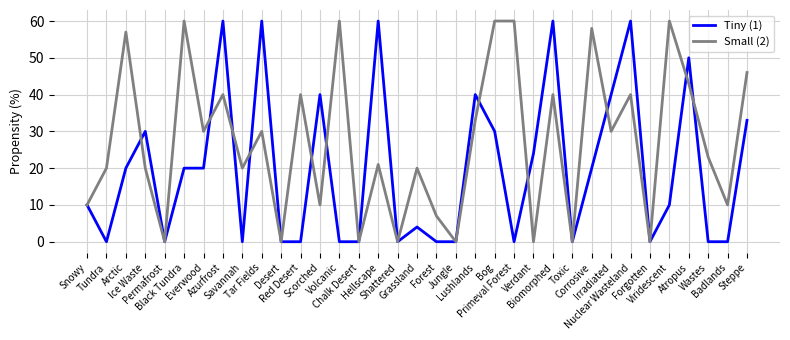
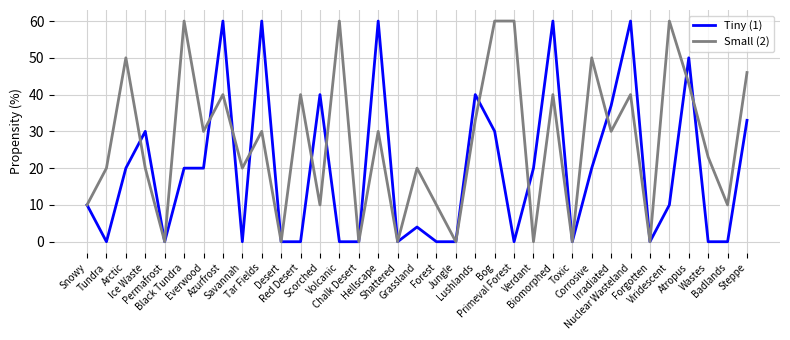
  {
    "Tiny (1)": {
      "Tundra": 0,
      "Arctic": 20,
      "Ice Waste": 30,
      "Black Tundra": 20,
      "Everwood": 20,
      "Azurfrost": 60,
      "Savannah": 0,
      "Tar Fields": 60,
      "Red Desert": 0,
      "Scorched": 40,
      "Volcanic": 0,
      "Hellscape": 60,
      "Grassland": 4,
      "Forest": 0,
      "Lushlands": 40,
      "Bog": 30,
      "Primeval Forest": 0,
-     "Verdant": 24,
+     "Verdant": 20,
      "Biomorphed": 60,
      "Corrosive": 20,
-     "Irradiated": 40,
+     "Irradiated": 37,
      "Nuclear Wasteland": 60,
      "Viridescent": 10,
      "Atropus": 50,
      "Wastes": 0,
      "Badlands": 0,
      "Steppe": 33
    },
    "Small (2)": {
      "Tundra": 20,
-     "Arctic": 57,
+     "Arctic": 50,
      "Ice Waste": 20,
      "Black Tundra": 60,
      "Everwood": 30,
      "Azurfrost": 40,
      "Savannah": 20,
      "Tar Fields": 30,
      "Red Desert": 40,
      "Scorched": 10,
      "Volcanic": 60,
-     "Hellscape": 21,
+     "Hellscape": 30,
      "Grassland": 20,
-     "Forest": 7,
+     "Forest": 10,
      "Lushlands": 33,
      "Bog": 60,
      "Primeval Forest": 60,
      "Verdant": 0,
      "Biomorphed": 40,
-     "Corrosive": 58,
+     "Corrosive": 50,
      "Irradiated": 30,
      "Nuclear Wasteland": 40,
      "Viridescent": 60,
      "Atropus": 43,
      "Wastes": 23,
      "Badlands": 10,
      "Steppe": 46
    }
  }
